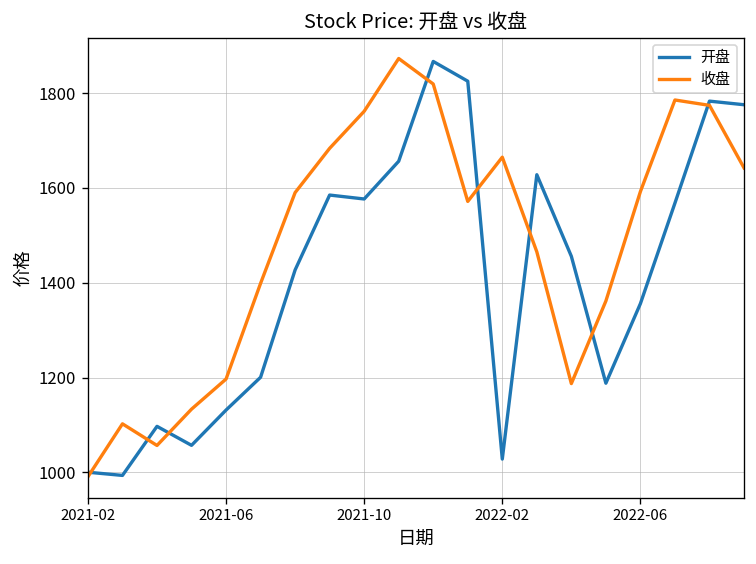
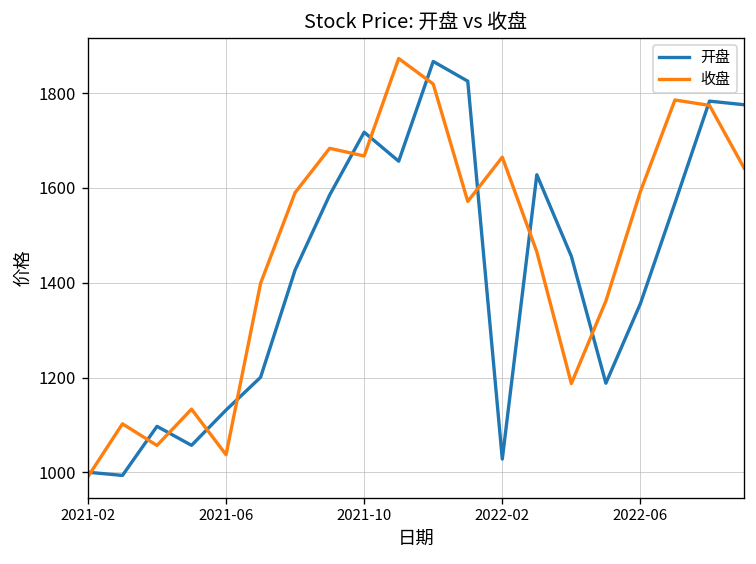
  {
    "开盘": {
      "2021-02": 1000,
      "2021-06": 1130,
-     "2021-10": 1580,
+     "2021-10": 1720,
      "2022-02": 1030,
      "2022-06": 1360
    },
    "收盘": {
      "2021-02": 990,
-     "2021-06": 1200,
-     "2021-10": 1760,
+     "2021-06": 1040,
+     "2021-10": 1670,
      "2022-02": 1660,
      "2022-06": 1590
    }
  }
